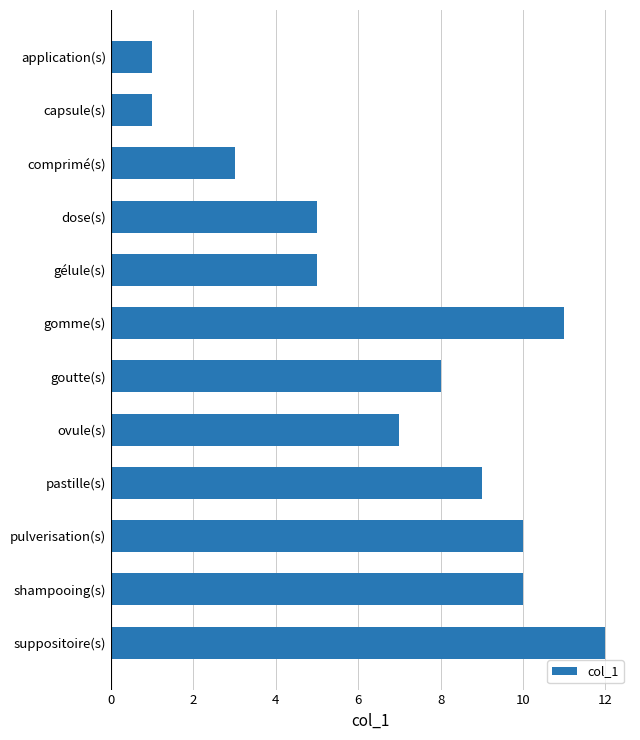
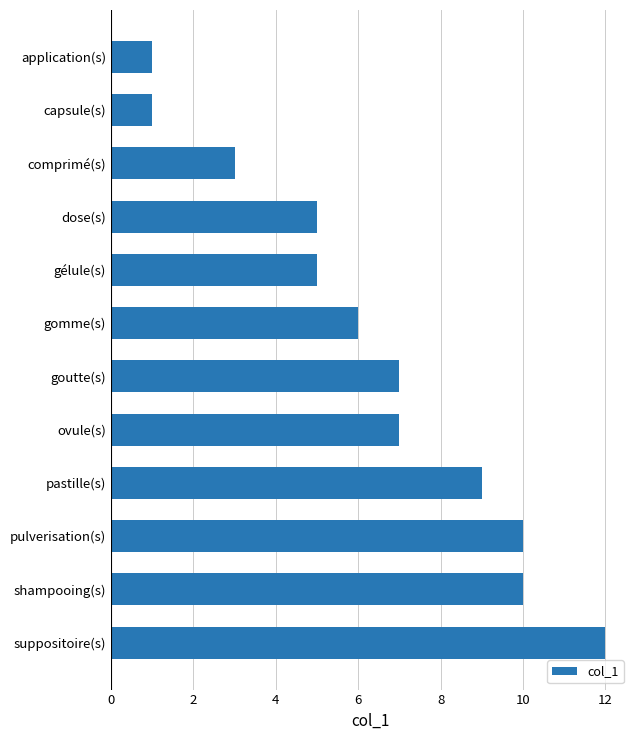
  {
    "application(s)": 1,
    "capsule(s)": 1,
    "comprimé(s)": 3,
    "dose(s)": 5,
    "gélule(s)": 5,
-   "gomme(s)": 11,
-   "goutte(s)": 8,
+   "gomme(s)": 6,
+   "goutte(s)": 7,
    "ovule(s)": 7,
    "pastille(s)": 9,
    "pulverisation(s)": 10,
    "shampooing(s)": 10,
    "suppositoire(s)": 12
  }
